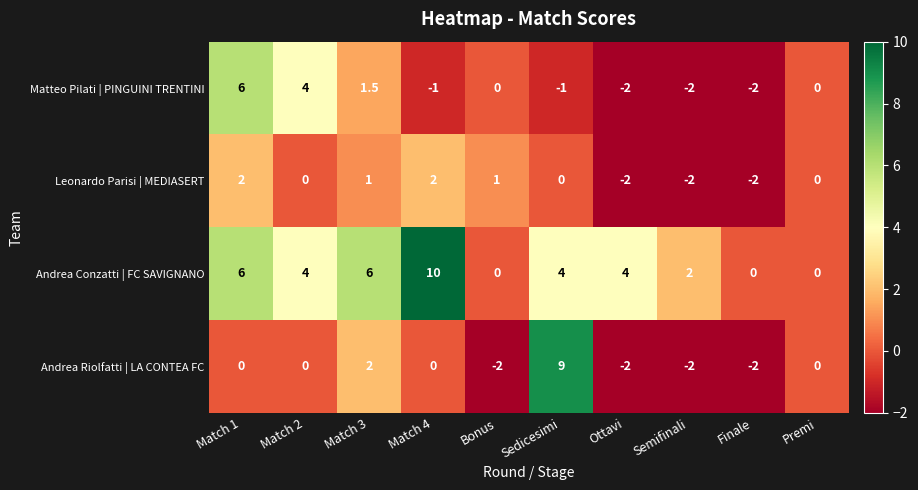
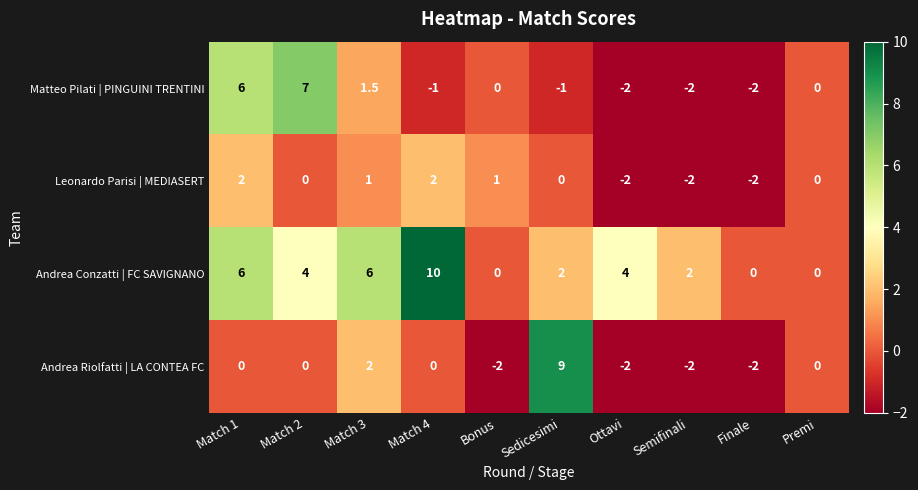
  {
    "Matteo Pilati | PINGUINI TRENTINI": {
      "Match 1": 6,
-     "Match 2": 4,
+     "Match 2": 7,
      "Match 3": 1.5,
      "Match 4": -1,
      "Bonus": 0,
      "Sedicesimi": -1,
      "Ottavi": -2,
      "Semifinali": -2,
      "Finale": -2,
      "Premi": 0
    },
    "Leonardo Parisi | MEDIASERT": {
      "Match 1": 2,
      "Match 2": 0,
      "Match 3": 1,
      "Match 4": 2,
      "Bonus": 1,
      "Sedicesimi": 0,
      "Ottavi": -2,
      "Semifinali": -2,
      "Finale": -2,
      "Premi": 0
    },
    "Andrea Conzatti | FC SAVIGNANO": {
      "Match 1": 6,
      "Match 2": 4,
      "Match 3": 6,
      "Match 4": 10,
      "Bonus": 0,
-     "Sedicesimi": 4,
+     "Sedicesimi": 2,
      "Ottavi": 4,
      "Semifinali": 2,
      "Finale": 0,
      "Premi": 0
    },
    "Andrea Riolfatti | LA CONTEA FC": {
      "Match 1": 0,
      "Match 2": 0,
      "Match 3": 2,
      "Match 4": 0,
      "Bonus": -2,
      "Sedicesimi": 9,
      "Ottavi": -2,
      "Semifinali": -2,
      "Finale": -2,
      "Premi": 0
    }
  }
